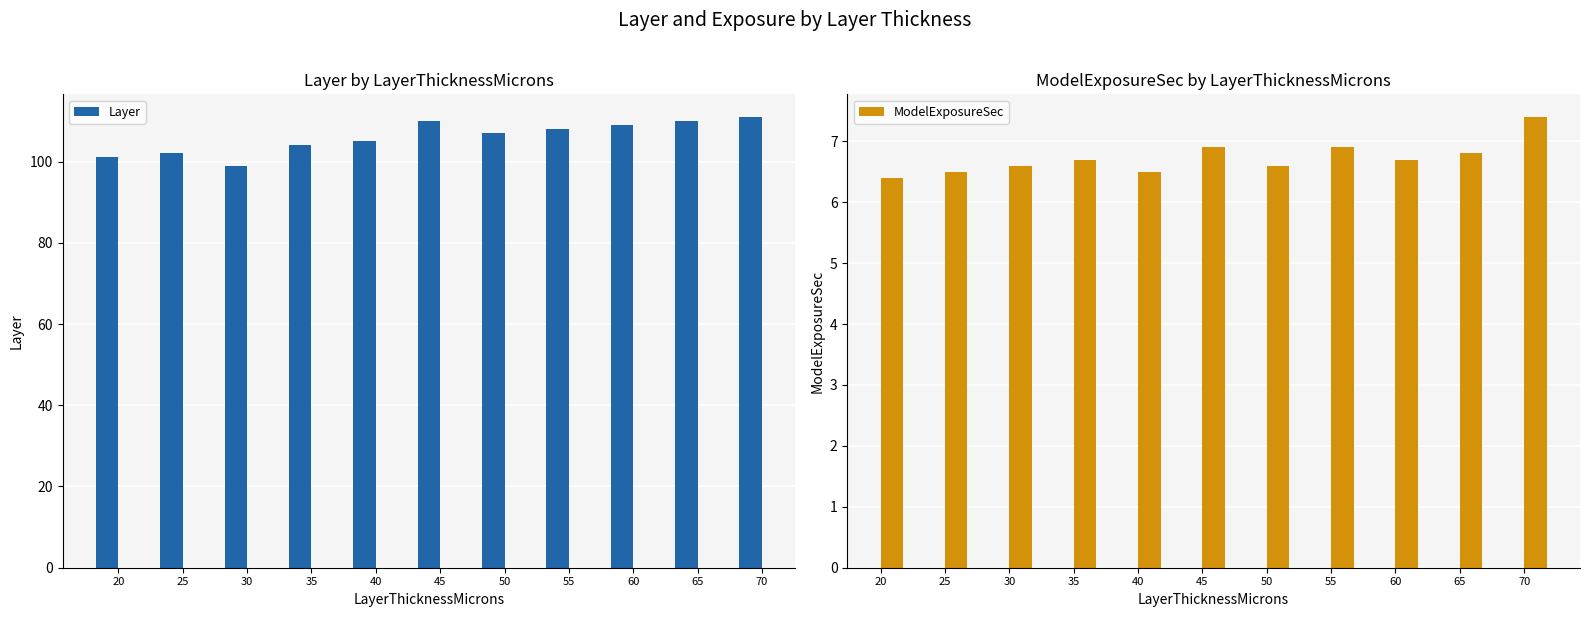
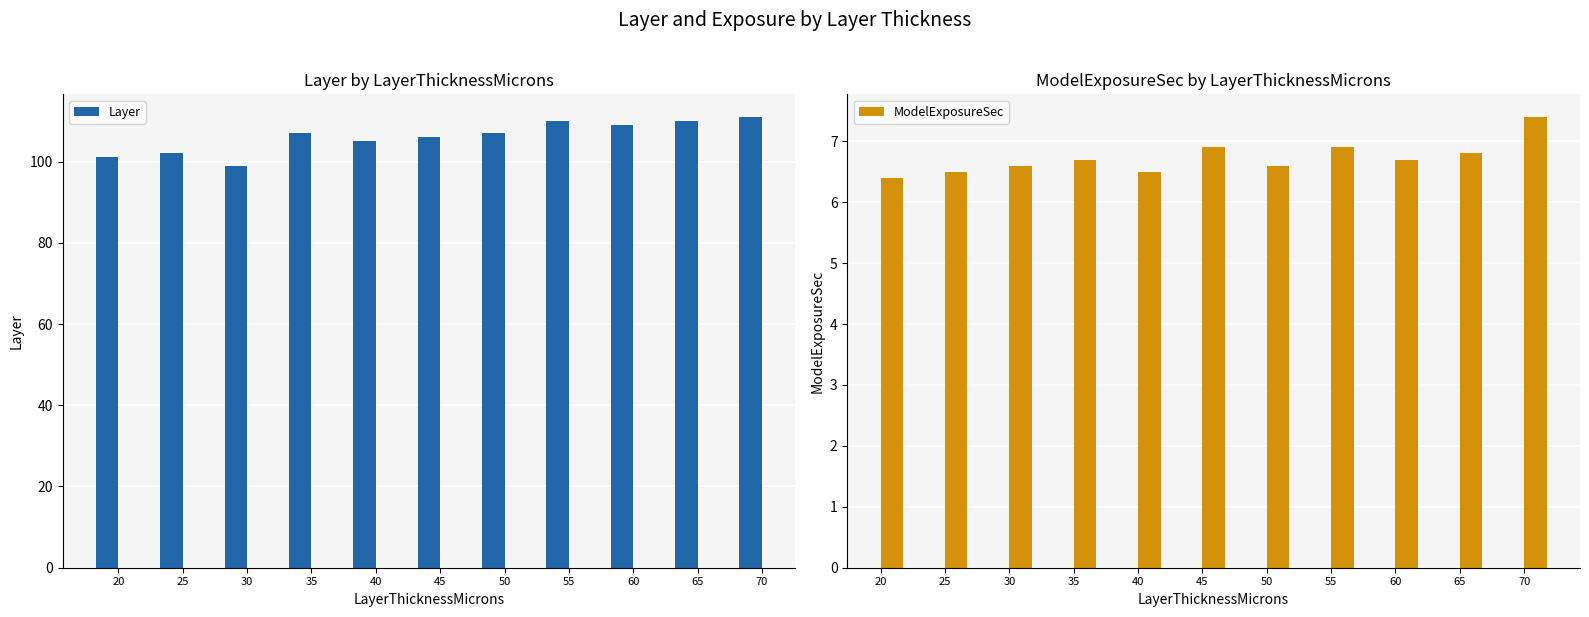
  {
    "Layer by LayerThicknessMicrons": {
      "20": 101,
      "25": 102,
      "30": 99,
-     "35": 104,
+     "35": 107,
      "40": 105,
-     "45": 110,
+     "45": 106,
      "50": 107,
-     "55": 108,
+     "55": 110,
      "60": 109,
      "65": 110,
      "70": 111
    },
    "ModelExposureSec by LayerThicknessMicrons": {
      "20": 6.4,
      "25": 6.5,
      "30": 6.6,
      "35": 6.7,
      "40": 6.5,
      "45": 6.9,
      "50": 6.6,
      "55": 6.9,
      "60": 6.7,
      "65": 6.8,
      "70": 7.4
    }
  }
